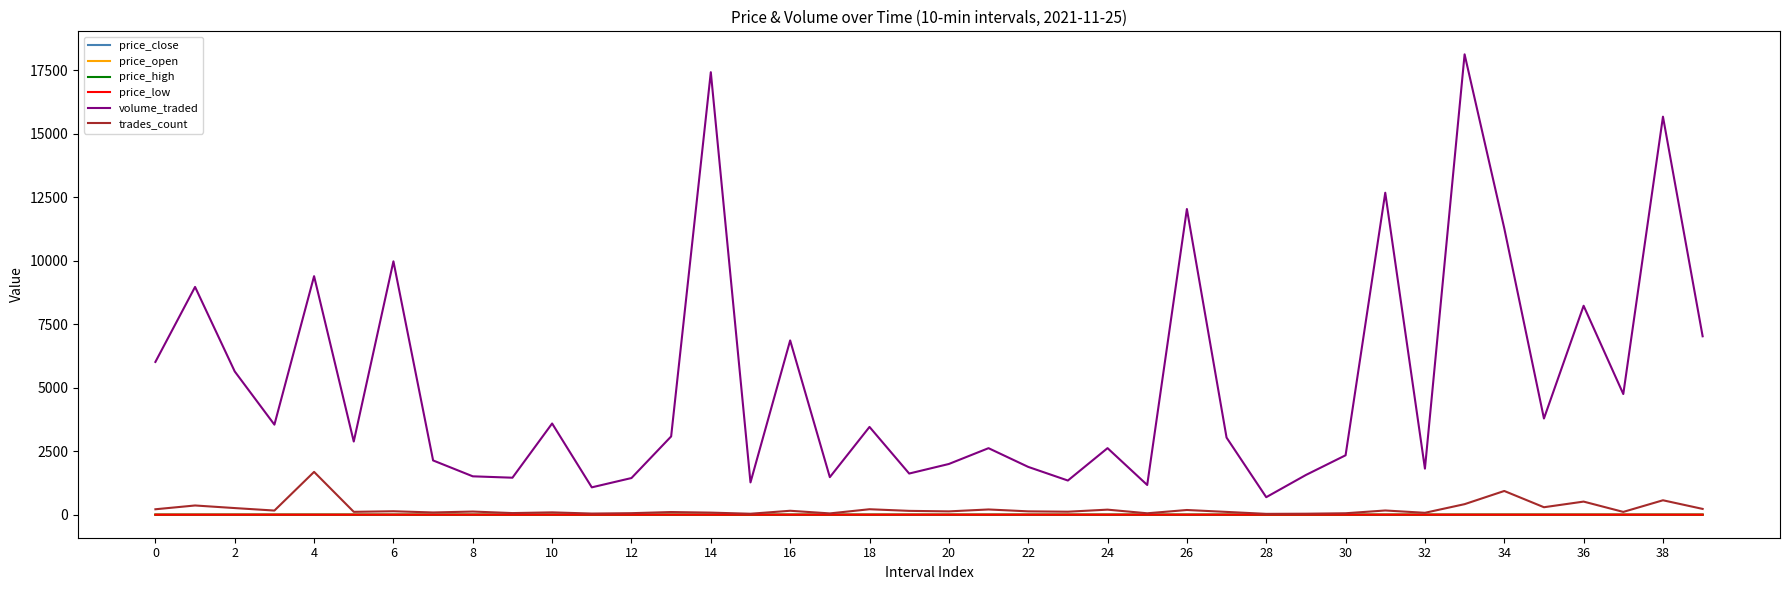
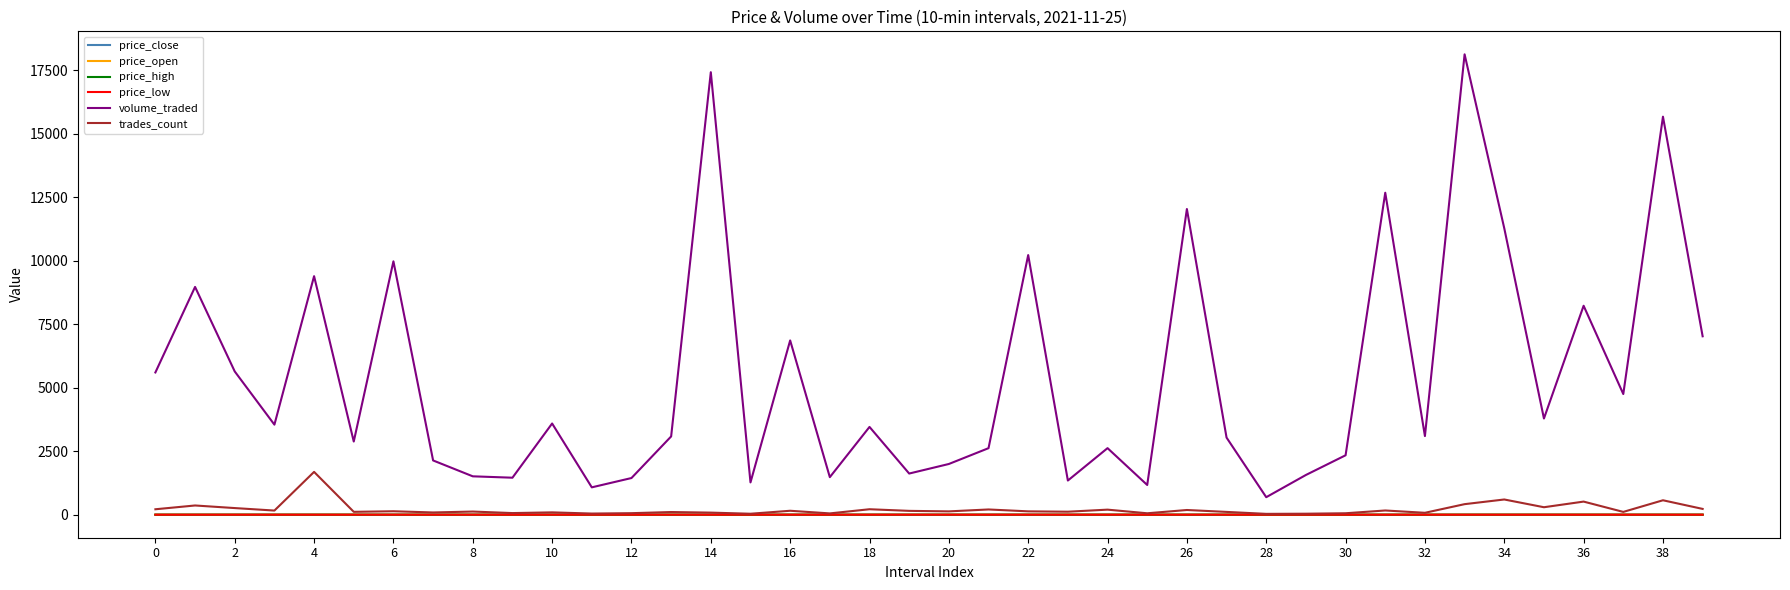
  {
    "price_low": {
      "0": 0,
      "2": 0,
      "4": 0,
      "6": 0,
      "8": 0,
      "16": 0,
      "18": 0,
      "20": 0,
      "22": 0,
      "24": 0,
      "26": 0,
      "34": 0,
      "36": 0,
      "38": 0
    },
    "volume_traded": {
-     "0": 6000,
+     "0": 5600,
      "2": 5600,
      "4": 9400,
      "6": 10000,
      "8": 1500,
      "10": 3600,
      "12": 1500,
      "14": 17400,
      "16": 6900,
      "18": 3500,
      "20": 2000,
-     "22": 1900,
+     "22": 10200,
      "24": 2600,
      "26": 12000,
      "28": 700,
      "30": 2300,
-     "32": 1800,
+     "32": 3100,
      "34": 11300,
      "36": 8200,
      "38": 15700
    },
    "trades_count": {
      "0": 200,
      "2": 300,
      "4": 1700,
      "6": 100,
      "8": 100,
      "16": 200,
      "18": 200,
      "20": 100,
      "22": 100,
      "24": 200,
      "26": 200,
-     "34": 900,
+     "34": 600,
      "36": 500,
      "38": 600
    }
  }
